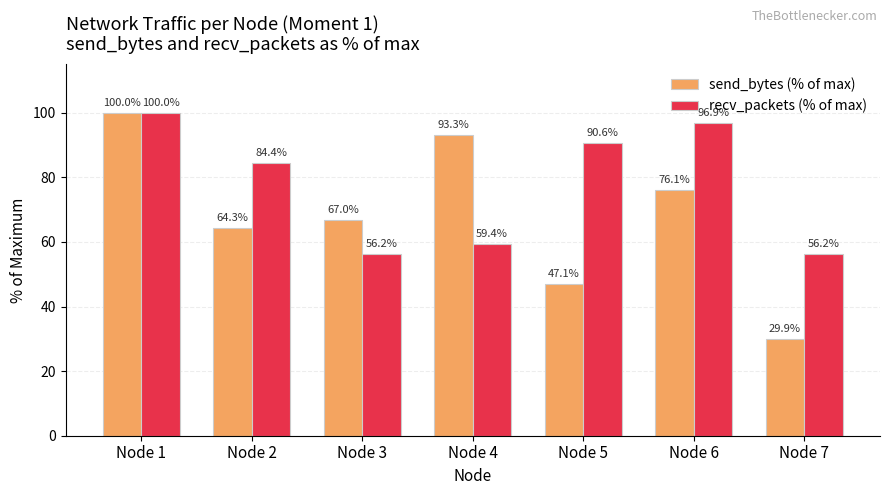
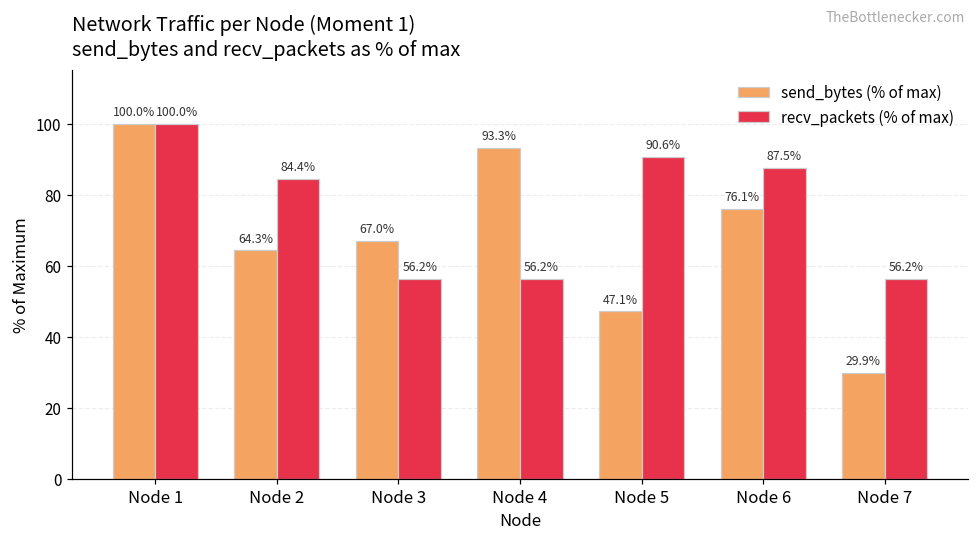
  {
    "send_bytes (% of max)": {
      "Node 1": "100.0%",
      "Node 2": "64.3%",
      "Node 3": "67.0%",
      "Node 4": "93.3%",
      "Node 5": "47.1%",
      "Node 6": "76.1%",
      "Node 7": "29.9%"
    },
    "recv_packets (% of max)": {
      "Node 1": "100.0%",
      "Node 2": "84.4%",
      "Node 3": "56.2%",
-     "Node 4": "59.4%",
+     "Node 4": "56.2%",
      "Node 5": "90.6%",
-     "Node 6": "96.9%",
+     "Node 6": "87.5%",
      "Node 7": "56.2%"
    }
  }
